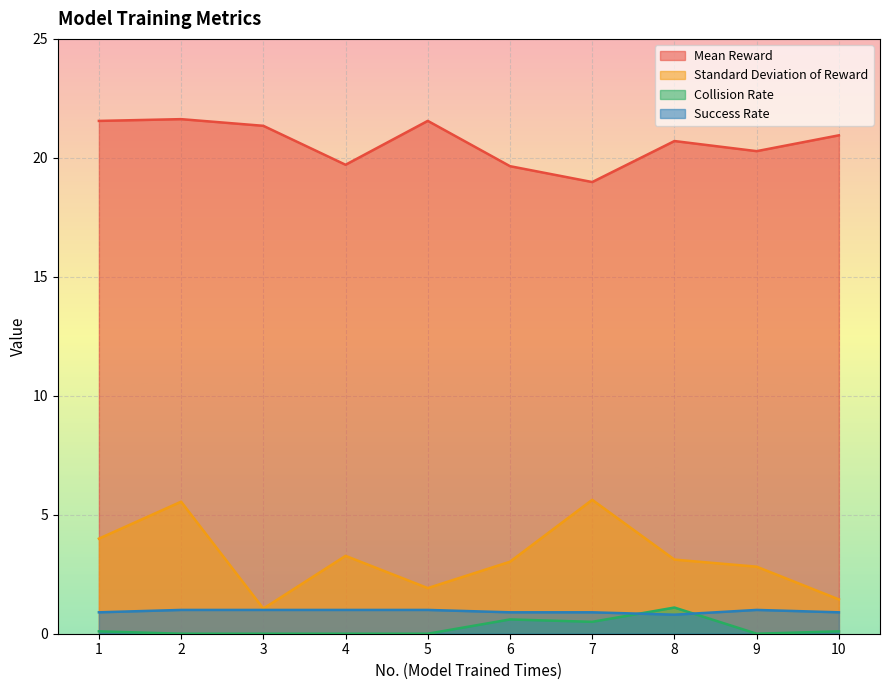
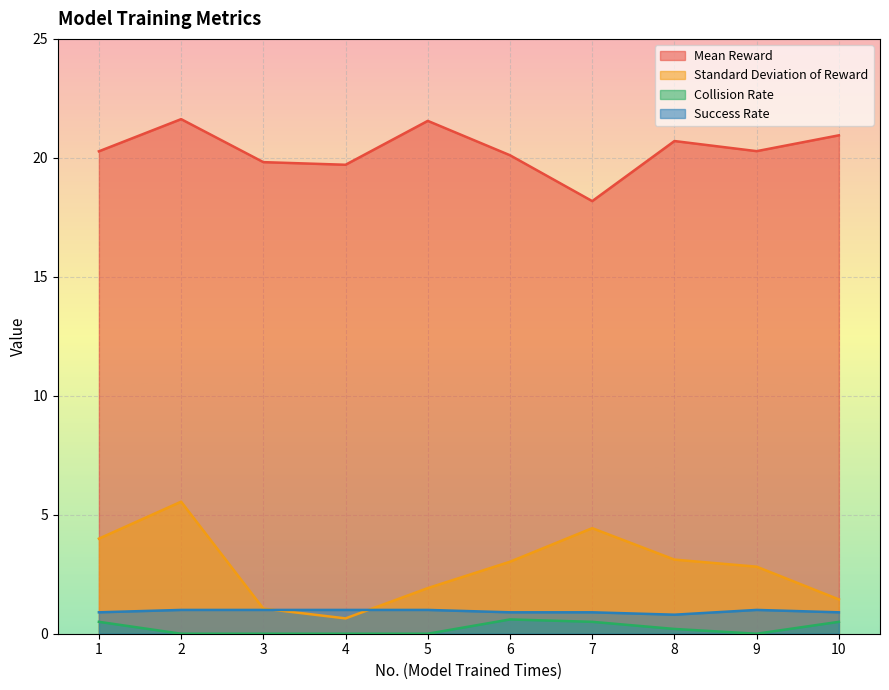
  {
    "Mean Reward": {
-     "1": 21.6,
+     "1": 20.3,
      "2": 21.6,
-     "3": 21.3,
+     "3": 19.8,
      "4": 19.7,
      "5": 21.6,
-     "6": 19.7,
-     "7": 19.0,
+     "6": 20.1,
+     "7": 18.2,
      "8": 20.7,
      "9": 20.3,
      "10": 20.9
    },
    "Standard Deviation of Reward": {
      "1": 4.0,
      "2": 5.5,
-     "4": 3.3,
+     "4": 0.6,
      "5": 1.9,
      "6": 3.0,
-     "7": 5.6,
+     "7": 4.4,
      "8": 3.1,
      "9": 2.8,
      "10": 1.4
    },
    "Collision Rate": {
-     "1": 0.1,
+     "1": 0.5,
      "2": 0.0,
      "3": 0.0,
      "4": 0.0,
      "5": 0.0,
      "6": 0.6,
      "7": 0.5,
-     "8": 1.1,
+     "8": 0.2,
      "9": 0.0,
-     "10": 0.1
+     "10": 0.5
    },
    "Success Rate": {
      "1": 0.9,
      "2": 1.0,
      "4": 1.0,
      "5": 1.0,
      "6": 0.9,
      "7": 0.9,
      "8": 0.8,
      "9": 1.0,
      "10": 0.9
    }
  }
